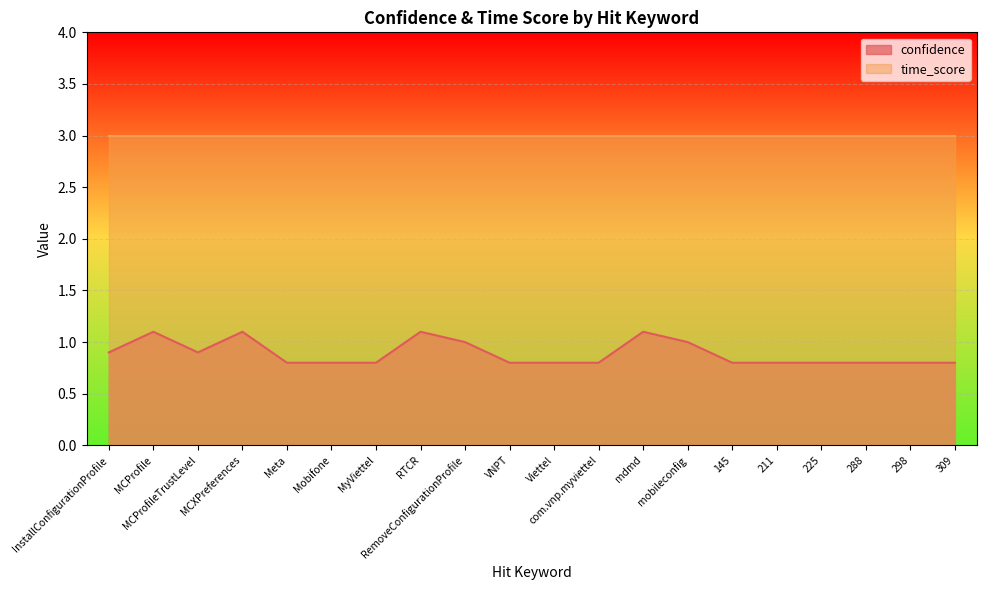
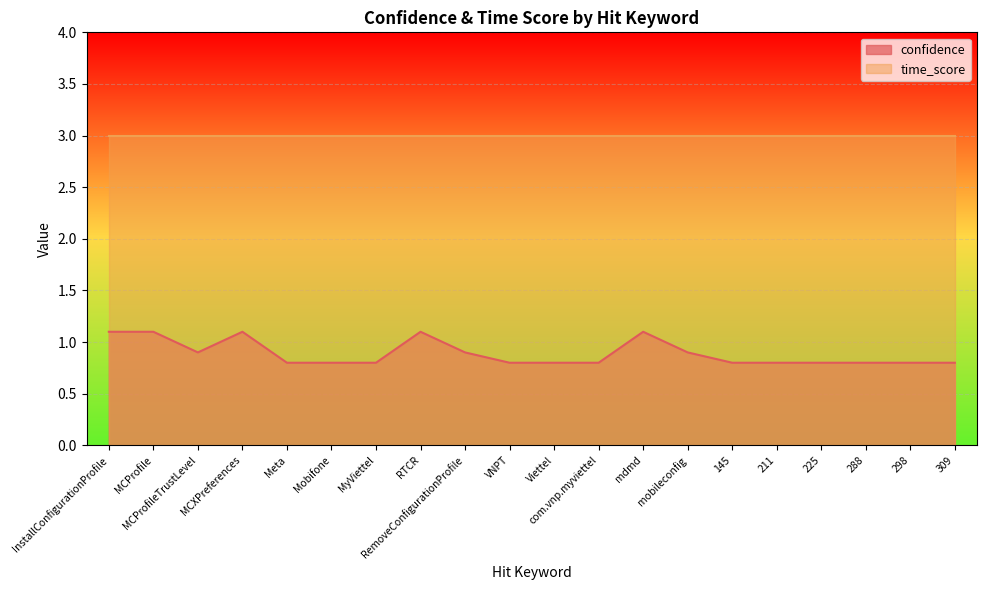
  {
    "confidence": {
-     "InstallConfigurationProfile": 0.9,
+     "InstallConfigurationProfile": 1.1,
      "MCProfile": 1.1,
      "MCProfileTrustLevel": 0.9,
      "MCXPreferences": 1.1,
      "Meta": 0.8,
      "Mobifone": 0.8,
      "MyViettel": 0.8,
      "RTCR": 1.1,
-     "RemoveConfigurationProfile": 1.0,
+     "RemoveConfigurationProfile": 0.9,
      "VNPT": 0.8,
      "Viettel": 0.8,
      "com.vnp.myviettel": 0.8,
      "mdmd": 1.1,
-     "mobileconfig": 1.0,
+     "mobileconfig": 0.9,
      "145": 0.8,
      "211": 0.8,
      "225": 0.8,
      "288": 0.8,
      "298": 0.8,
      "309": 0.8
    },
    "time_score": {
      "InstallConfigurationProfile": 3.0,
      "MCProfile": 3.0,
      "MCProfileTrustLevel": 3.0,
      "MCXPreferences": 3.0,
      "Meta": 3.0,
      "Mobifone": 3.0,
      "MyViettel": 3.0,
      "RTCR": 3.0,
      "RemoveConfigurationProfile": 3.0,
      "VNPT": 3.0,
      "Viettel": 3.0,
      "com.vnp.myviettel": 3.0,
      "mdmd": 3.0,
      "mobileconfig": 3.0,
      "145": 3.0,
      "211": 3.0,
      "225": 3.0,
      "288": 3.0,
      "298": 3.0,
      "309": 3.0
    }
  }
